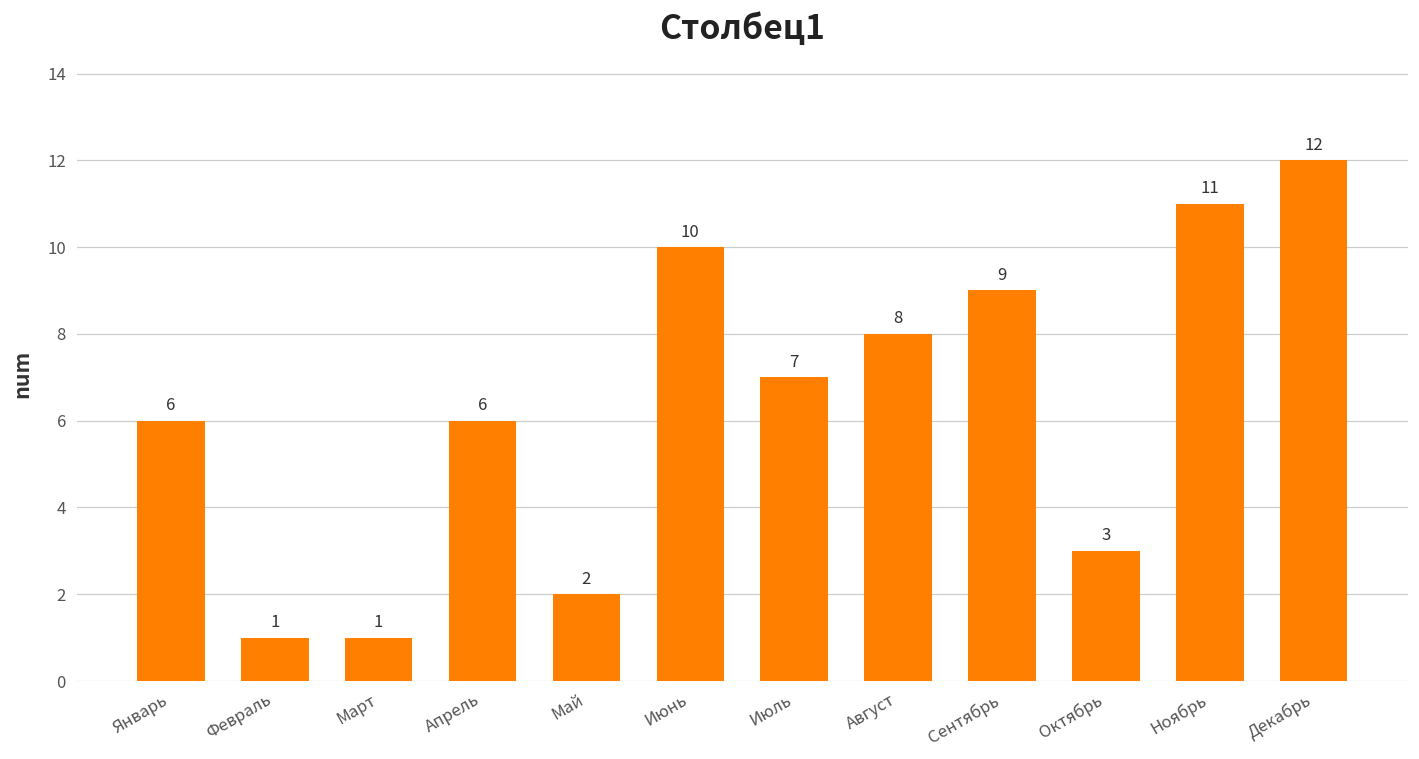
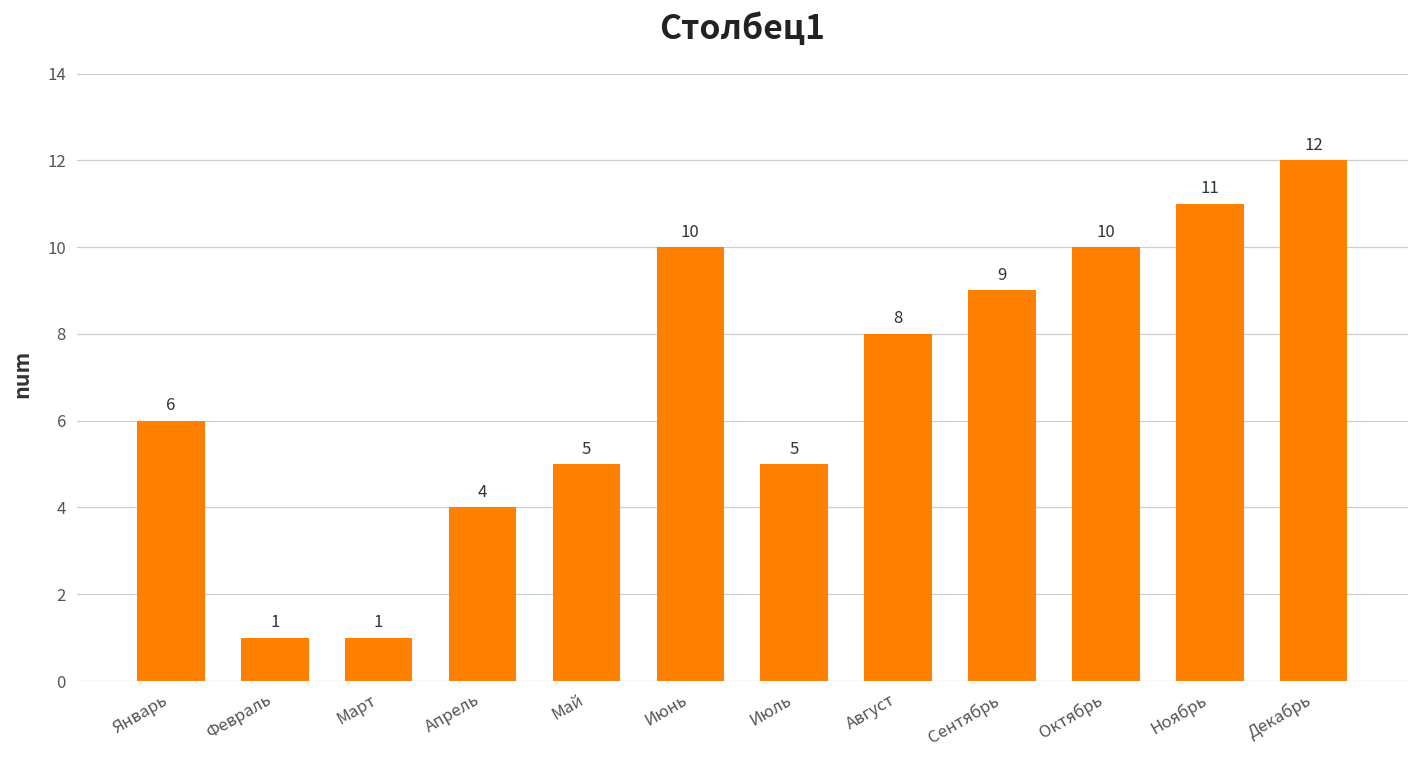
  {
    "Январь": 6,
    "Февраль": 1,
    "Март": 1,
-   "Апрель": 6,
-   "Май": 2,
+   "Апрель": 4,
+   "Май": 5,
    "Июнь": 10,
-   "Июль": 7,
+   "Июль": 5,
    "Август": 8,
    "Сентябрь": 9,
-   "Октябрь": 3,
+   "Октябрь": 10,
    "Ноябрь": 11,
    "Декабрь": 12
  }
